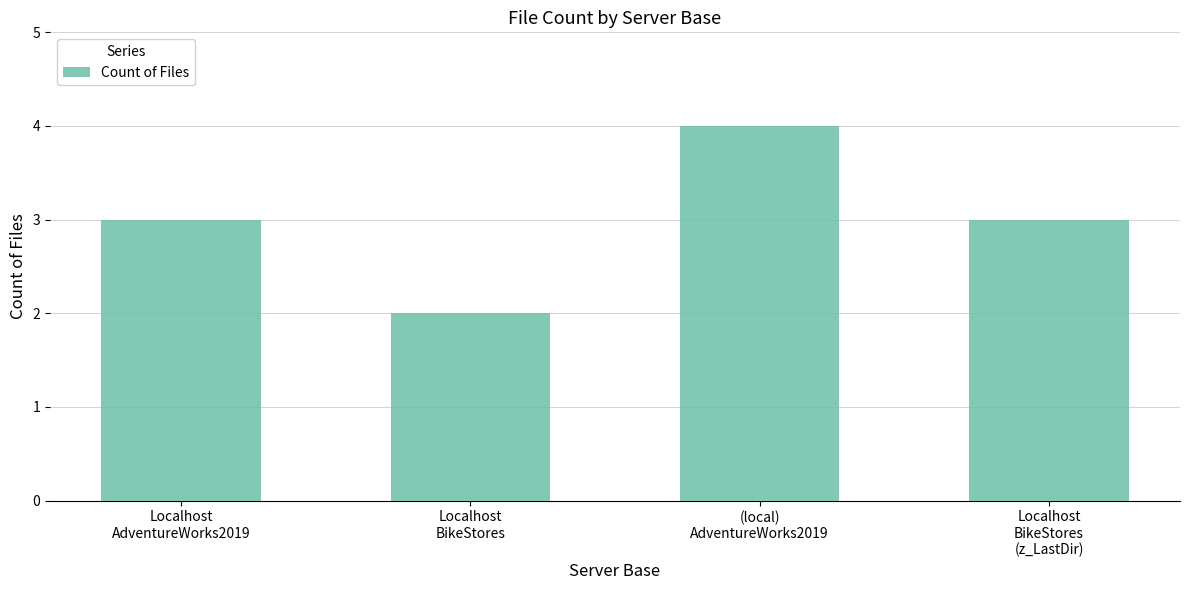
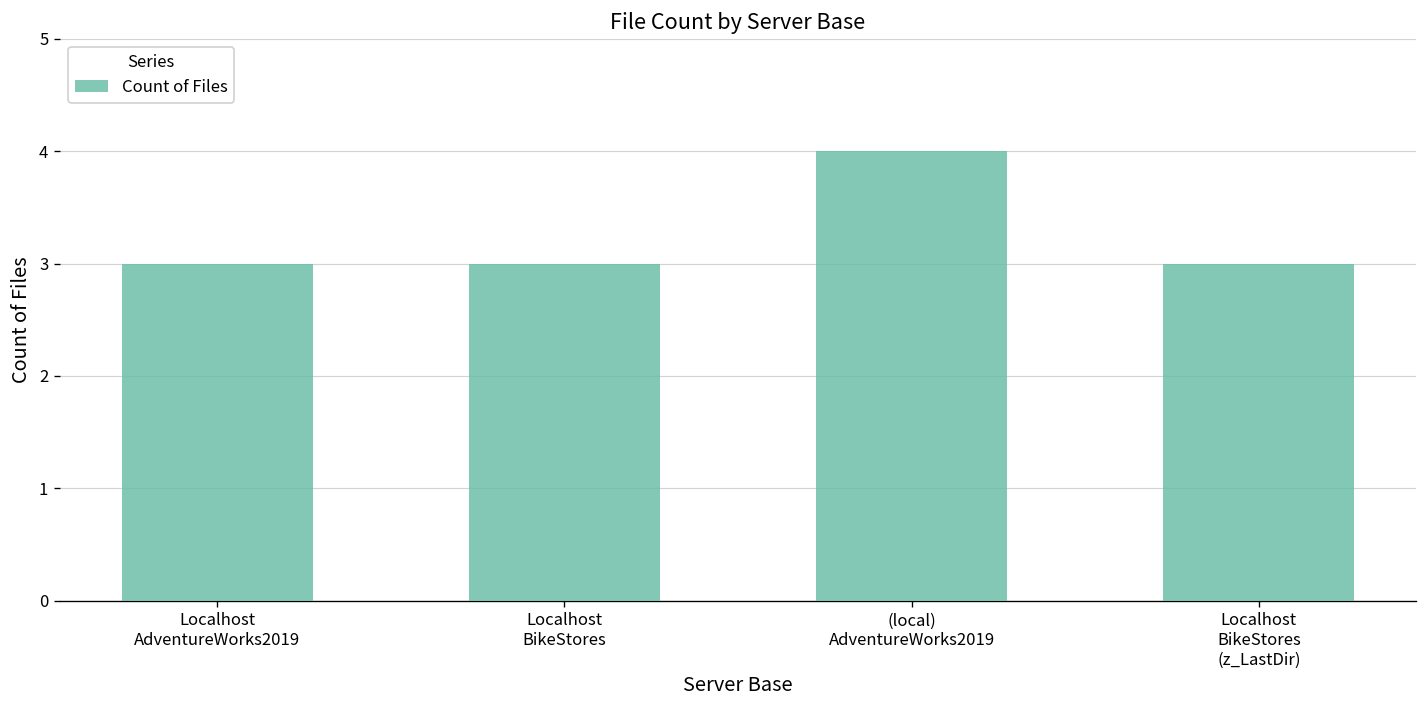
  {
    "Localhost AdventureWorks2019": 3,
-   "Localhost BikeStores": 2,
+   "Localhost BikeStores": 3,
    "(local) AdventureWorks2019": 4,
    "Localhost BikeStores (z_LastDir)": 3
  }
